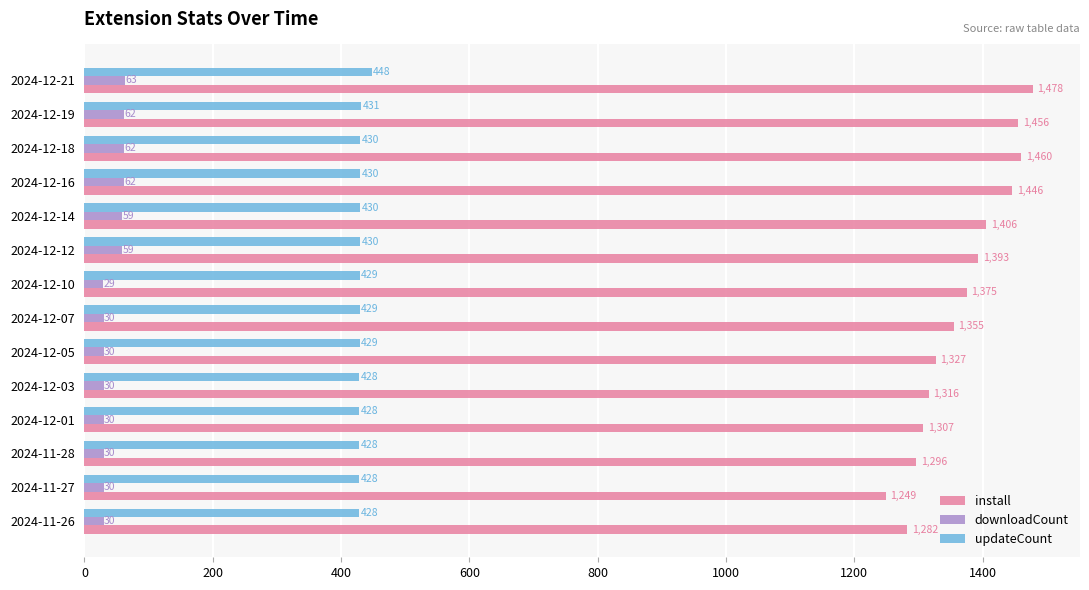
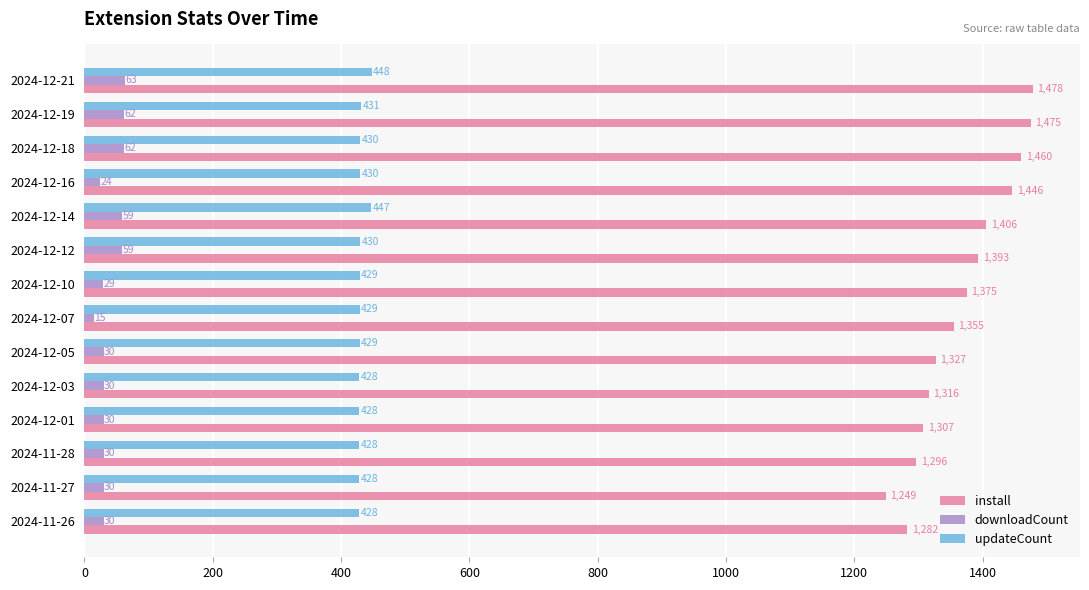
  {
    "install": {
      "2024-12-21": "1,478",
-     "2024-12-19": "1,456",
+     "2024-12-19": "1,475",
      "2024-12-18": "1,460",
      "2024-12-16": "1,446",
      "2024-12-14": "1,406",
      "2024-12-12": "1,393",
      "2024-12-10": "1,375",
      "2024-12-07": "1,355",
      "2024-12-05": "1,327",
      "2024-12-03": "1,316",
      "2024-12-01": "1,307",
      "2024-11-28": "1,296",
      "2024-11-27": "1,249",
      "2024-11-26": "1,282"
    },
    "downloadCount": {
      "2024-12-21": "63",
      "2024-12-19": "62",
      "2024-12-18": "62",
-     "2024-12-16": "62",
+     "2024-12-16": "24",
      "2024-12-14": "59",
      "2024-12-12": "59",
      "2024-12-10": "29",
-     "2024-12-07": "30",
+     "2024-12-07": "15",
      "2024-12-05": "30",
      "2024-12-03": "30",
      "2024-12-01": "30",
      "2024-11-28": "30",
      "2024-11-27": "30",
      "2024-11-26": "30"
    },
    "updateCount": {
      "2024-12-21": "448",
      "2024-12-19": "431",
      "2024-12-18": "430",
      "2024-12-16": "430",
-     "2024-12-14": "430",
+     "2024-12-14": "447",
      "2024-12-12": "430",
      "2024-12-10": "429",
      "2024-12-07": "429",
      "2024-12-05": "429",
      "2024-12-03": "428",
      "2024-12-01": "428",
      "2024-11-28": "428",
      "2024-11-27": "428",
      "2024-11-26": "428"
    }
  }
